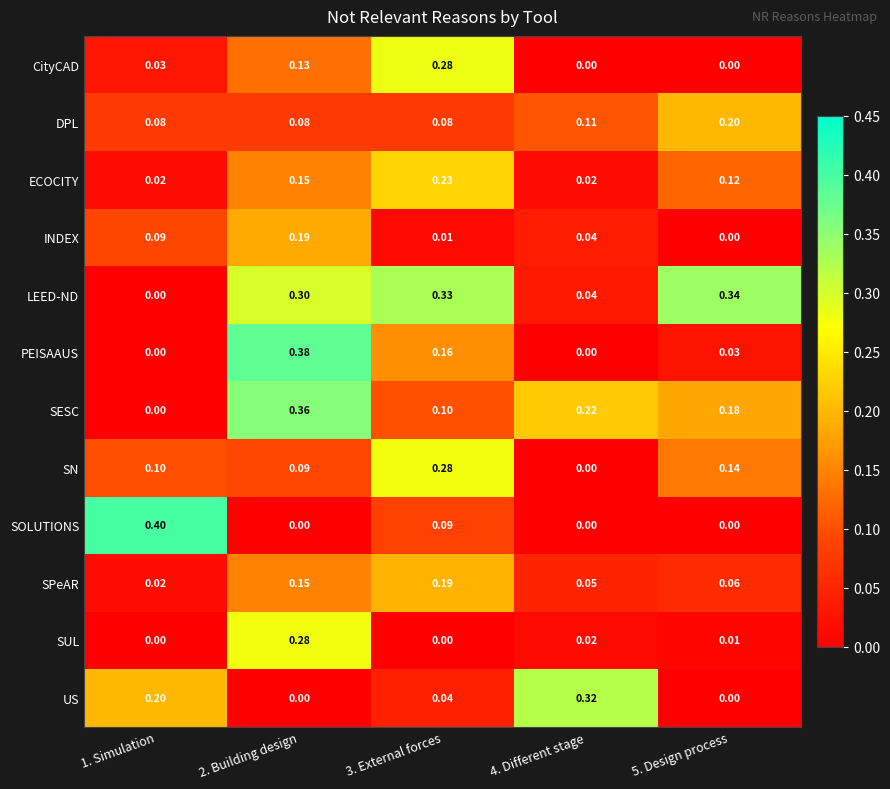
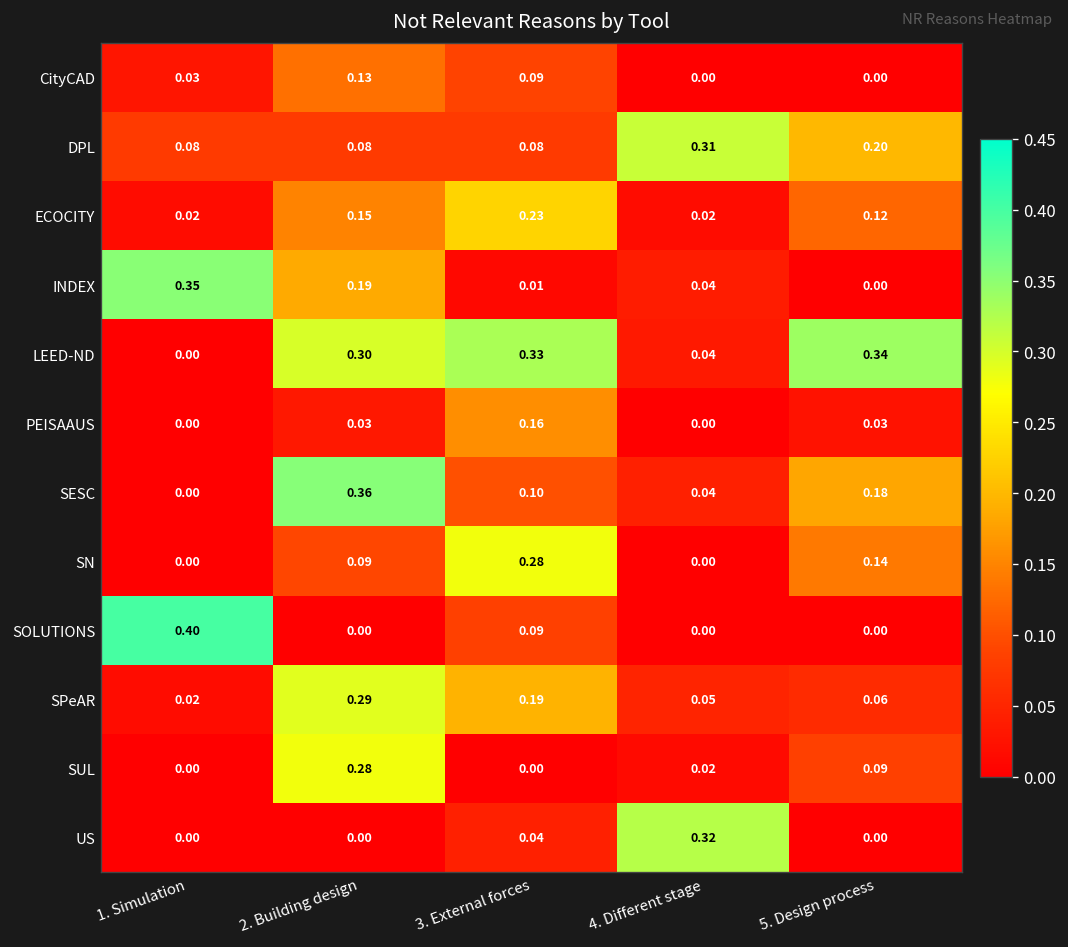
  {
    "CityCAD": {
      "1. Simulation": 0.03,
      "2. Building design": 0.13,
-     "3. External forces": 0.28,
+     "3. External forces": 0.09,
      "4. Different stage": 0.00,
      "5. Design process": 0.00
    },
    "DPL": {
      "1. Simulation": 0.08,
      "2. Building design": 0.08,
      "3. External forces": 0.08,
-     "4. Different stage": 0.11,
+     "4. Different stage": 0.31,
      "5. Design process": 0.20
    },
    "ECOCITY": {
      "1. Simulation": 0.02,
      "2. Building design": 0.15,
      "3. External forces": 0.23,
      "4. Different stage": 0.02,
      "5. Design process": 0.12
    },
    "INDEX": {
-     "1. Simulation": 0.09,
+     "1. Simulation": 0.35,
      "2. Building design": 0.19,
      "3. External forces": 0.01,
      "4. Different stage": 0.04,
      "5. Design process": 0.00
    },
    "LEED-ND": {
      "1. Simulation": 0.00,
      "2. Building design": 0.30,
      "3. External forces": 0.33,
      "4. Different stage": 0.04,
      "5. Design process": 0.34
    },
    "PEISAAUS": {
      "1. Simulation": 0.00,
-     "2. Building design": 0.38,
+     "2. Building design": 0.03,
      "3. External forces": 0.16,
      "4. Different stage": 0.00,
      "5. Design process": 0.03
    },
    "SESC": {
      "1. Simulation": 0.00,
      "2. Building design": 0.36,
      "3. External forces": 0.10,
-     "4. Different stage": 0.22,
+     "4. Different stage": 0.04,
      "5. Design process": 0.18
    },
    "SN": {
-     "1. Simulation": 0.10,
+     "1. Simulation": 0.00,
      "2. Building design": 0.09,
      "3. External forces": 0.28,
      "4. Different stage": 0.00,
      "5. Design process": 0.14
    },
    "SOLUTIONS": {
      "1. Simulation": 0.40,
      "2. Building design": 0.00,
      "3. External forces": 0.09,
      "4. Different stage": 0.00,
      "5. Design process": 0.00
    },
    "SPeAR": {
      "1. Simulation": 0.02,
-     "2. Building design": 0.15,
+     "2. Building design": 0.29,
      "3. External forces": 0.19,
      "4. Different stage": 0.05,
      "5. Design process": 0.06
    },
    "SUL": {
      "1. Simulation": 0.00,
      "2. Building design": 0.28,
      "3. External forces": 0.00,
      "4. Different stage": 0.02,
-     "5. Design process": 0.01
+     "5. Design process": 0.09
    },
    "US": {
-     "1. Simulation": 0.20,
+     "1. Simulation": 0.00,
      "2. Building design": 0.00,
      "3. External forces": 0.04,
      "4. Different stage": 0.32,
      "5. Design process": 0.00
    }
  }
